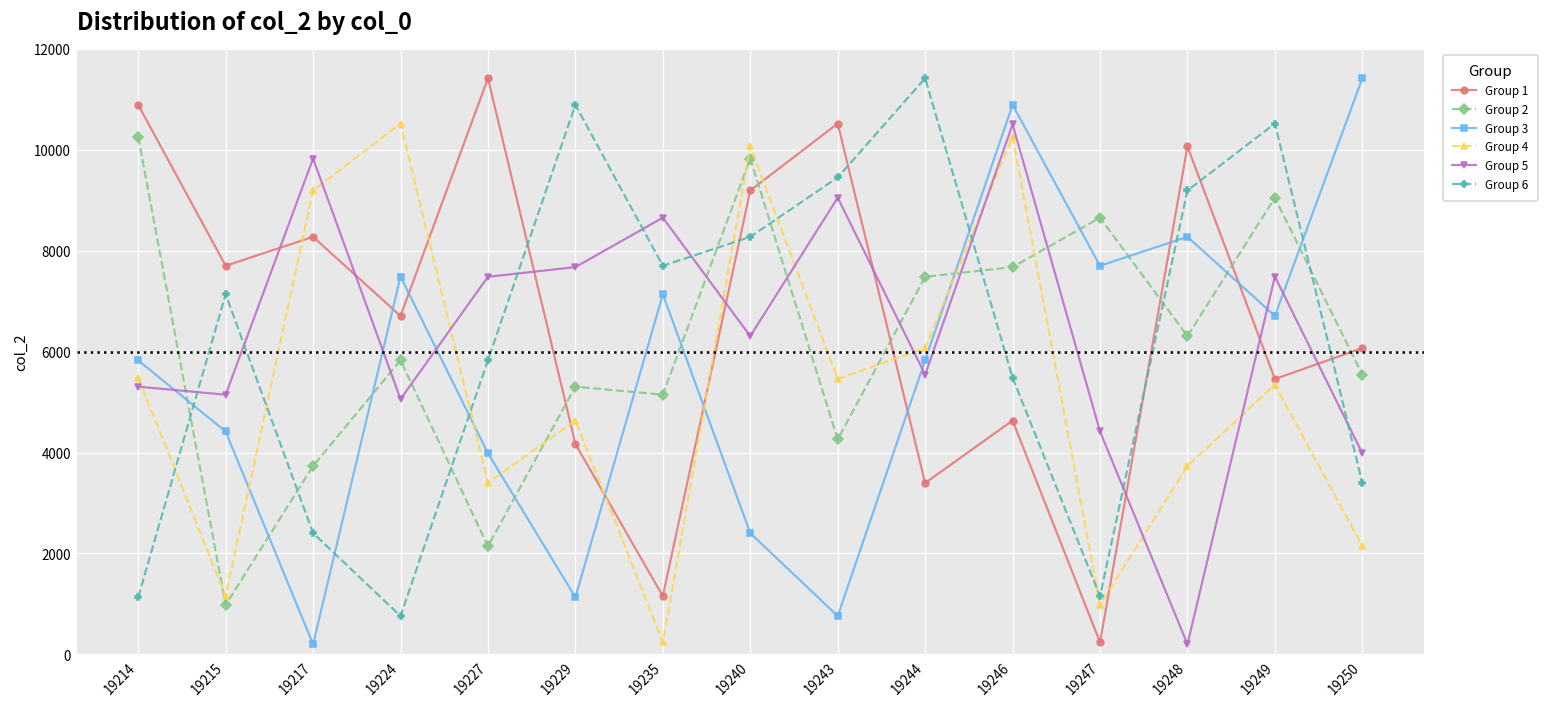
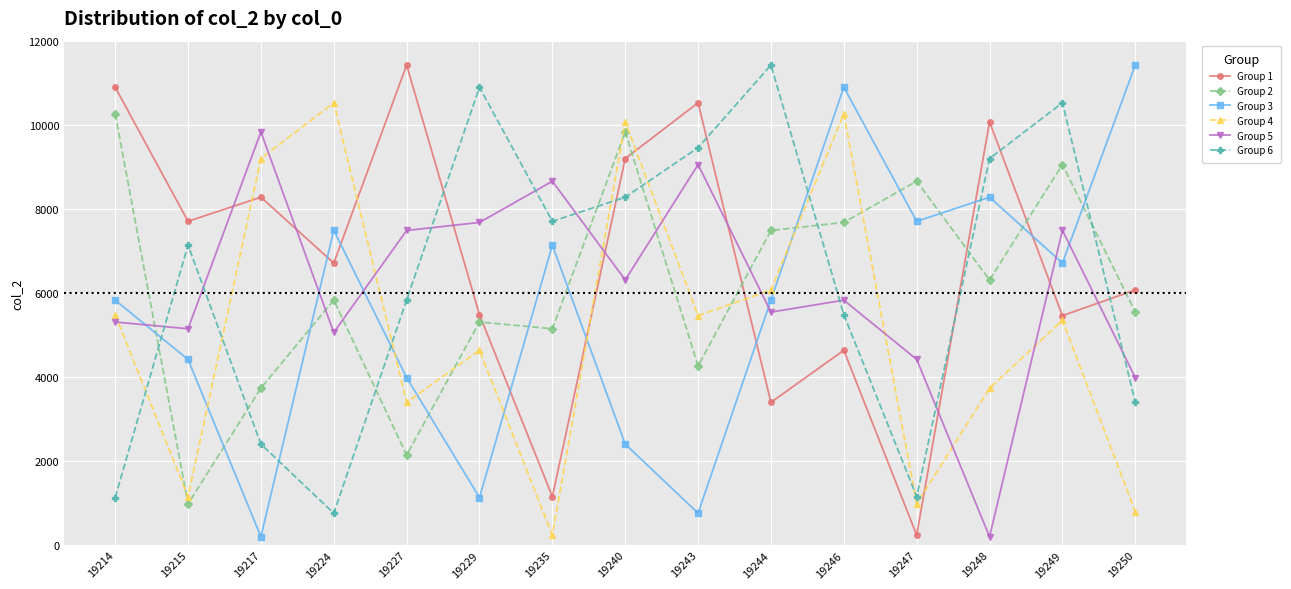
  {
    "Group 1": {
      "19214": 10900,
      "19215": 7700,
      "19217": 8300,
      "19224": 6700,
      "19227": 11400,
-     "19229": 4200,
+     "19229": 5500,
      "19235": 1200,
      "19240": 9200,
      "19243": 10500,
      "19244": 3400,
      "19246": 4600,
      "19247": 200,
      "19248": 10100,
      "19249": 5500,
      "19250": 6100
    },
    "Group 2": {
      "19214": 10300,
      "19215": 1000,
      "19217": 3700,
      "19224": 5800,
      "19227": 2100,
      "19229": 5300,
      "19235": 5100,
      "19240": 9800,
      "19243": 4300,
      "19244": 7500,
      "19246": 7700,
      "19247": 8700,
      "19248": 6300,
      "19249": 9100,
      "19250": 5500
    },
    "Group 3": {
      "19214": 5800,
      "19215": 4400,
      "19217": 200,
      "19224": 7500,
      "19227": 4000,
      "19229": 1100,
      "19235": 7100,
      "19240": 2400,
      "19243": 800,
      "19244": 5800,
      "19246": 10900,
      "19247": 7700,
      "19248": 8300,
      "19249": 6700,
      "19250": 11400
    },
    "Group 4": {
      "19214": 5500,
      "19215": 1200,
      "19217": 9200,
      "19224": 10500,
      "19227": 3400,
      "19229": 4600,
      "19235": 200,
      "19240": 10100,
      "19243": 5500,
      "19244": 6100,
      "19246": 10300,
      "19247": 1000,
      "19248": 3700,
      "19249": 5300,
-     "19250": 2100
+     "19250": 800
    },
    "Group 5": {
      "19214": 5300,
      "19215": 5100,
      "19217": 9800,
      "19224": 5100,
      "19227": 7500,
      "19229": 7700,
      "19235": 8700,
      "19240": 6300,
      "19243": 9100,
      "19244": 5500,
-     "19246": 10500,
+     "19246": 5800,
      "19247": 4400,
      "19248": 200,
      "19249": 7500,
      "19250": 4000
    },
    "Group 6": {
      "19214": 1100,
      "19215": 7100,
      "19217": 2400,
      "19224": 800,
      "19227": 5800,
      "19229": 10900,
      "19235": 7700,
      "19240": 8300,
      "19243": 9500,
      "19244": 11400,
      "19246": 5500,
      "19247": 1200,
      "19248": 9200,
      "19249": 10500,
      "19250": 3400
    }
  }
